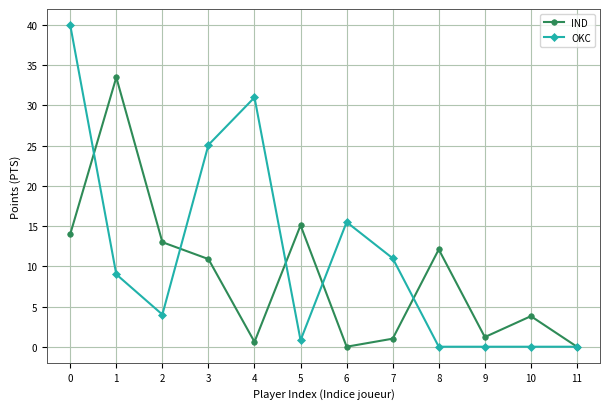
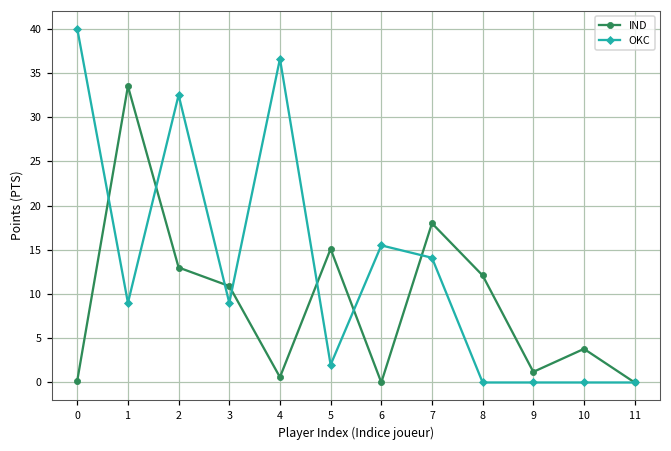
  {
    "IND": {
-     "0": 14,
+     "0": 0,
      "1": 34,
      "2": 13,
      "3": 11,
      "4": 1,
      "5": 15,
      "6": 0,
-     "7": 1,
+     "7": 18,
      "8": 12,
      "9": 1,
      "10": 4
    },
    "OKC": {
      "0": 40,
      "1": 9,
-     "2": 4,
-     "3": 25,
-     "4": 31,
-     "5": 1,
+     "2": 33,
+     "3": 9,
+     "4": 37,
+     "5": 2,
      "6": 16,
-     "7": 11,
+     "7": 14,
      "8": 0,
      "9": 0,
      "10": 0
    }
  }
